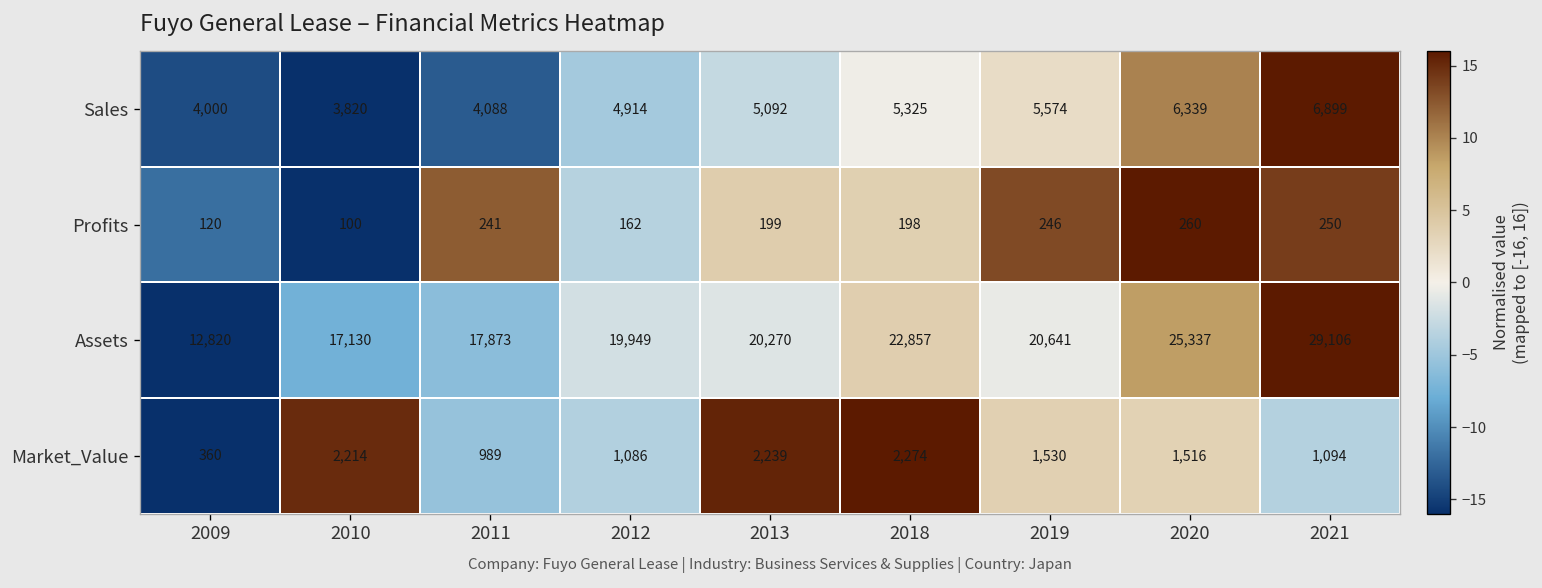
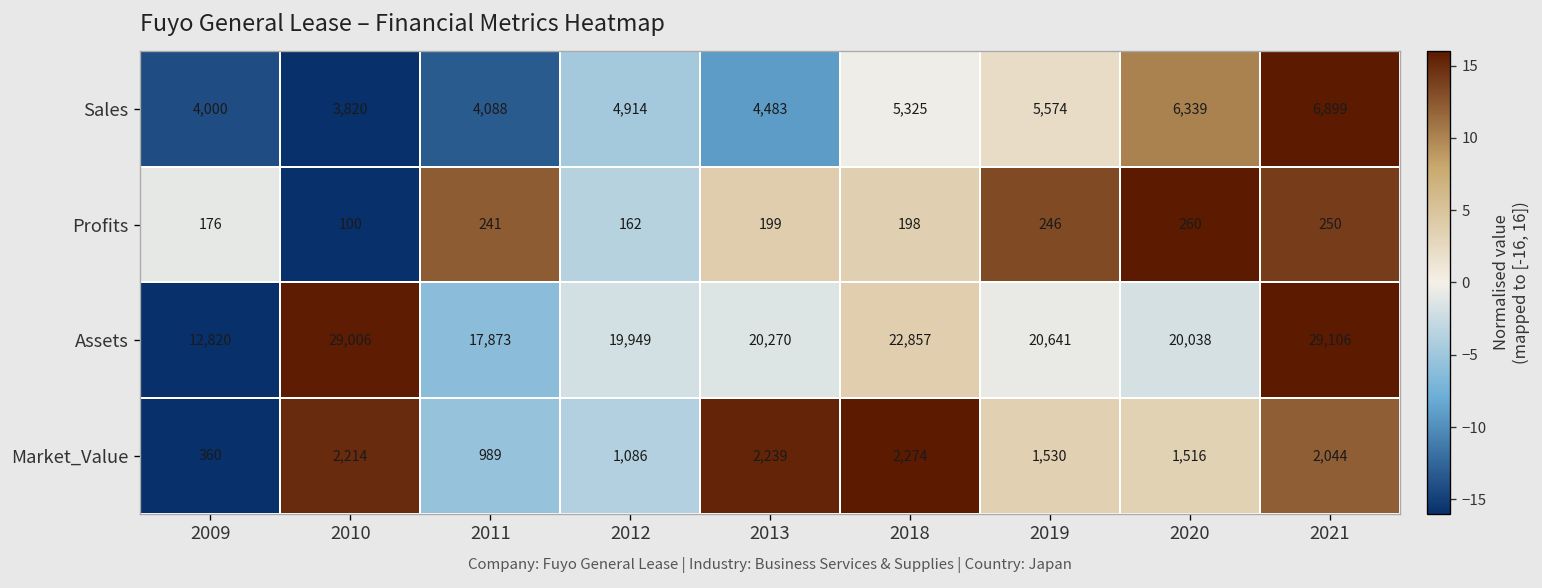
  {
    "Sales": {
      "2009": "4,000",
      "2010": "3,820",
      "2011": "4,088",
      "2012": "4,914",
-     "2013": "5,092",
+     "2013": "4,483",
      "2018": "5,325",
      "2019": "5,574",
      "2020": "6,339",
      "2021": "6,899"
    },
    "Profits": {
-     "2009": "120",
+     "2009": "176",
      "2010": "100",
      "2011": "241",
      "2012": "162",
      "2013": "199",
      "2018": "198",
      "2019": "246",
      "2020": "260",
      "2021": "250"
    },
    "Assets": {
      "2009": "12,820",
-     "2010": "17,130",
+     "2010": "29,006",
      "2011": "17,873",
      "2012": "19,949",
      "2013": "20,270",
      "2018": "22,857",
      "2019": "20,641",
-     "2020": "25,337",
+     "2020": "20,038",
      "2021": "29,106"
    },
    "Market_Value": {
      "2009": "360",
      "2010": "2,214",
      "2011": "989",
      "2012": "1,086",
      "2013": "2,239",
      "2018": "2,274",
      "2019": "1,530",
      "2020": "1,516",
-     "2021": "1,094"
+     "2021": "2,044"
    }
  }
